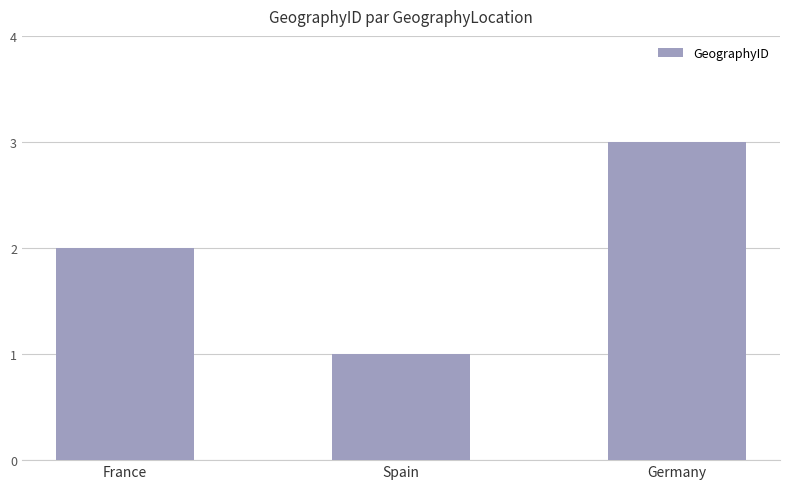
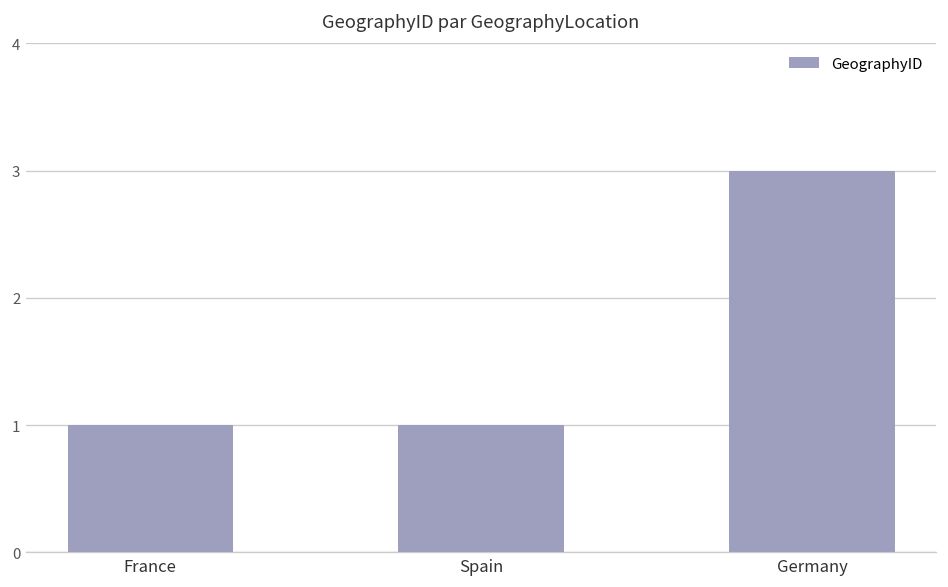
  {
-   "France": 2,
+   "France": 1,
    "Spain": 1,
    "Germany": 3
  }
